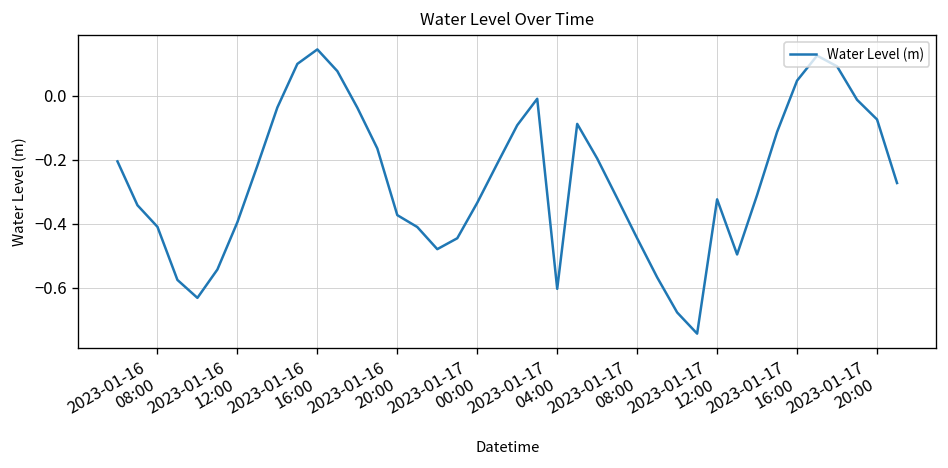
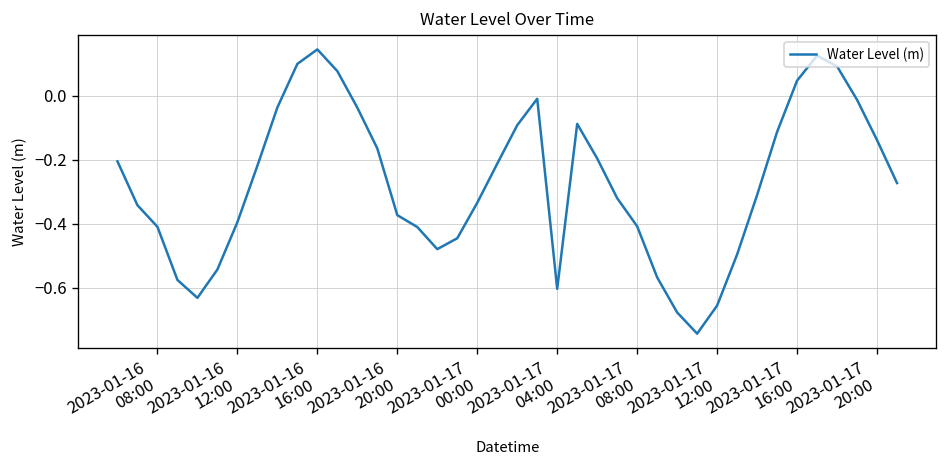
  {
    "2023-01-16 08:00": -0.41,
    "2023-01-16 12:00": -0.39,
    "2023-01-16 16:00": 0.14,
    "2023-01-16 20:00": -0.37,
    "2023-01-17 00:00": -0.33,
    "2023-01-17 04:00": -0.60,
-   "2023-01-17 08:00": -0.45,
-   "2023-01-17 12:00": -0.32,
+   "2023-01-17 08:00": -0.41,
+   "2023-01-17 12:00": -0.66,
    "2023-01-17 16:00": 0.05,
-   "2023-01-17 20:00": -0.07
+   "2023-01-17 20:00": -0.14
  }
